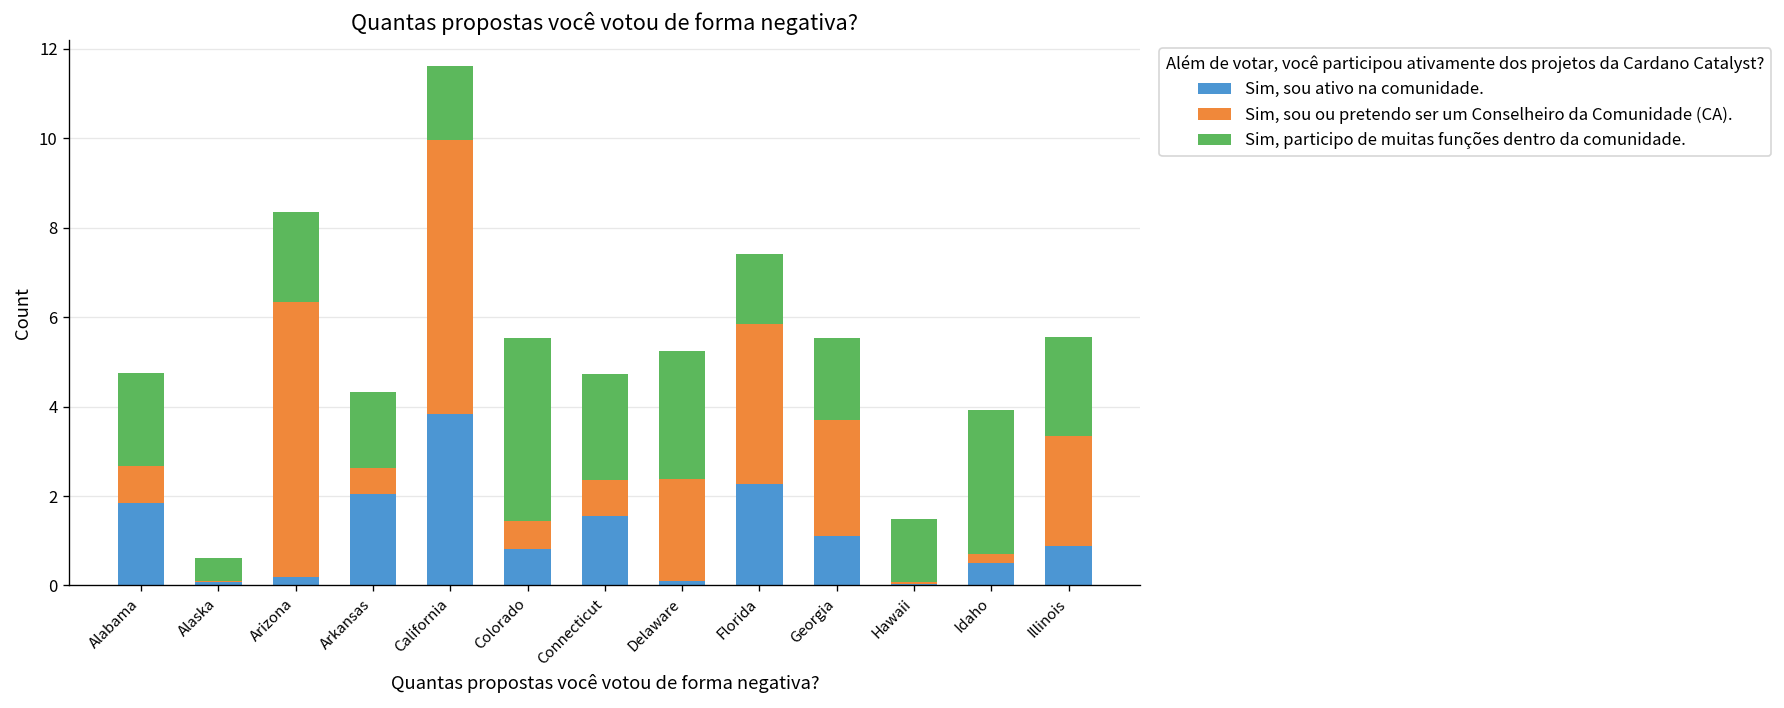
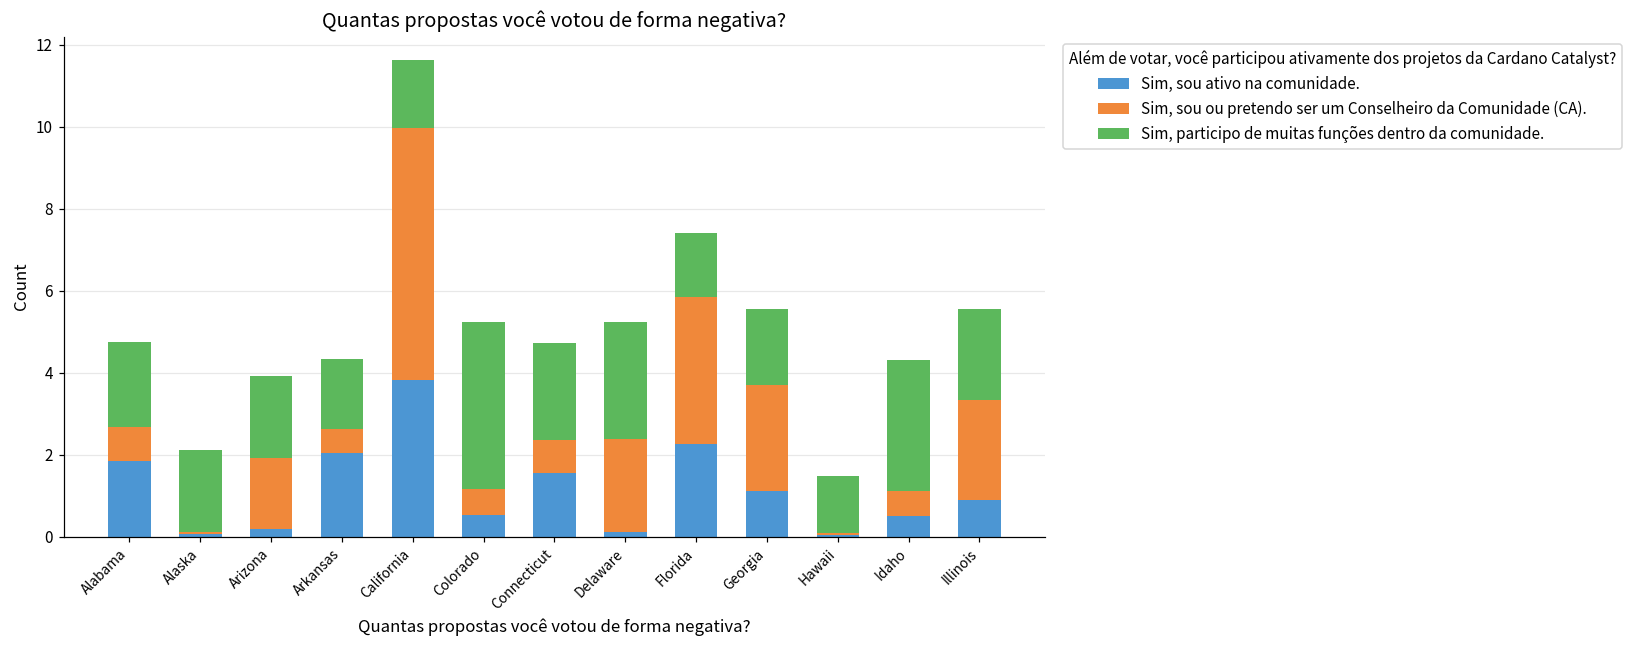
  {
    "Sim, sou ativo na comunidade.": {
      "Alabama": 1.8,
      "Alaska": 0.1,
      "Arizona": 0.2,
      "Arkansas": 2.0,
      "California": 3.8,
-     "Colorado": 0.8,
+     "Colorado": 0.5,
      "Connecticut": 1.5,
      "Delaware": 0.1,
      "Florida": 2.3,
      "Georgia": 1.1,
      "Idaho": 0.5,
      "Illinois": 0.9
    },
    "Sim, sou ou pretendo ser um Conselheiro da Comunidade (CA).": {
      "Alabama": 0.8,
-     "Arizona": 6.2,
+     "Arizona": 1.7,
      "Arkansas": 0.6,
      "California": 6.1,
      "Colorado": 0.6,
      "Connecticut": 0.8,
      "Delaware": 2.3,
      "Florida": 3.6,
      "Georgia": 2.6,
-     "Idaho": 0.2,
+     "Idaho": 0.6,
      "Illinois": 2.5
    },
    "Sim, participo de muitas funções dentro da comunidade.": {
      "Alabama": 2.1,
-     "Alaska": 0.5,
+     "Alaska": 2.0,
      "Arizona": 2.0,
      "Arkansas": 1.7,
      "California": 1.7,
      "Colorado": 4.1,
      "Connecticut": 2.4,
      "Delaware": 2.9,
      "Florida": 1.6,
      "Georgia": 1.8,
      "Hawaii": 1.4,
      "Idaho": 3.2,
      "Illinois": 2.2
    }
  }
